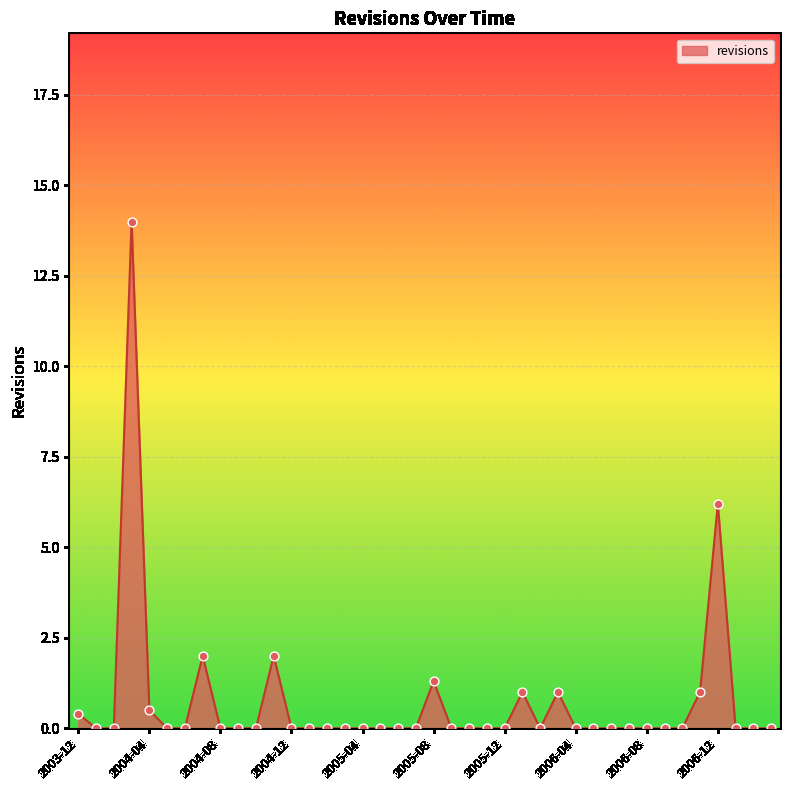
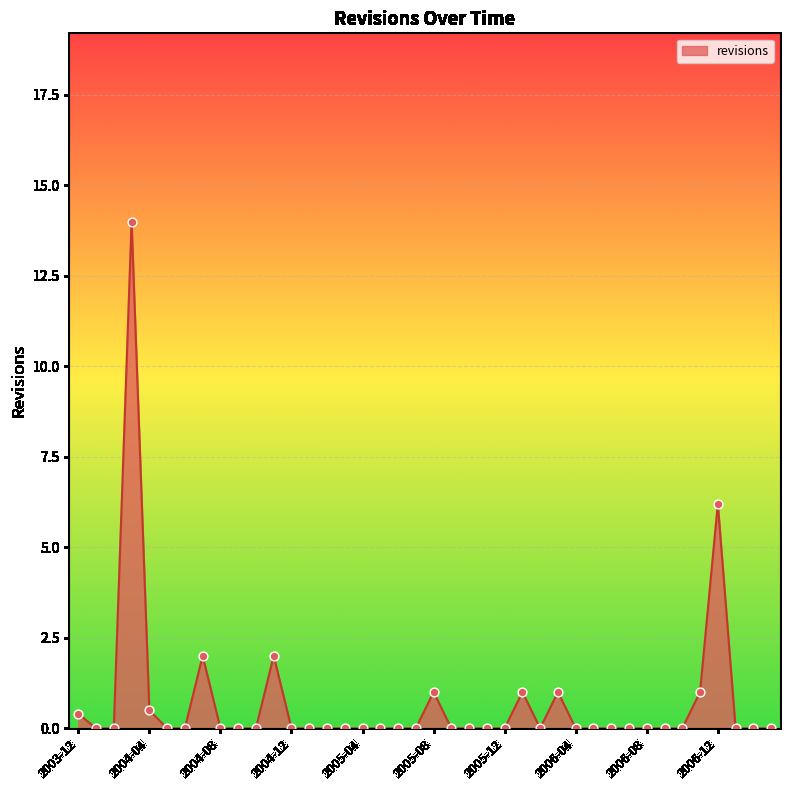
  {
    "2003-12": 0.4,
    "2004-04": 0.5,
    "2004-08": 0.0,
    "2004-12": 0.0,
    "2005-04": 0.0,
-   "2005-08": 1.3,
+   "2005-08": 1.0,
    "2005-12": 0.0,
    "2006-04": 0.0,
    "2006-08": 0.0,
    "2006-12": 6.2
  }
